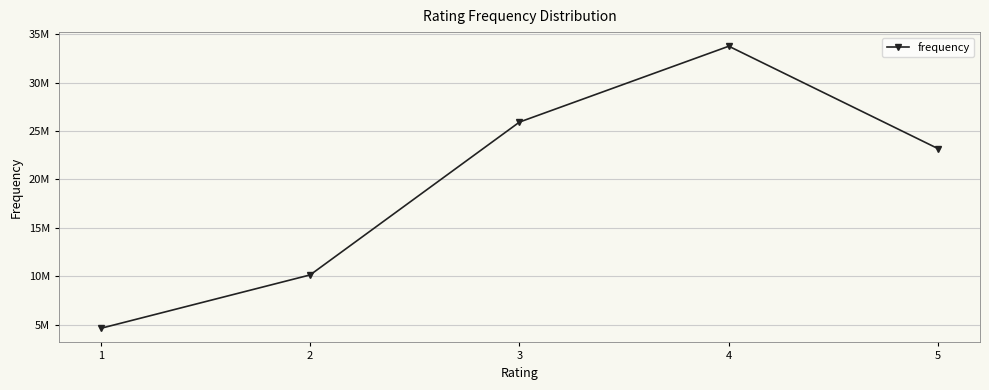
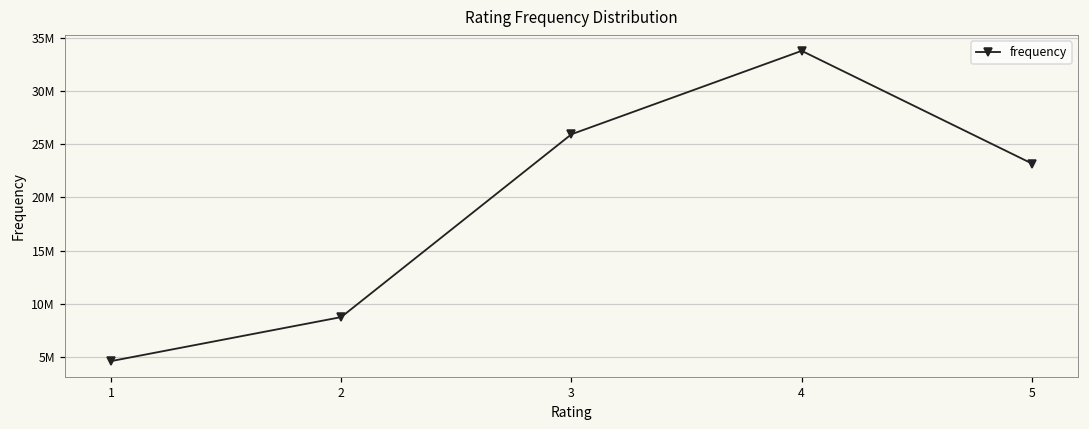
  {
    "1": 5000000,
-   "2": 10000000,
+   "2": 9000000,
    "3": 26000000,
    "4": 34000000,
    "5": 23000000
  }
